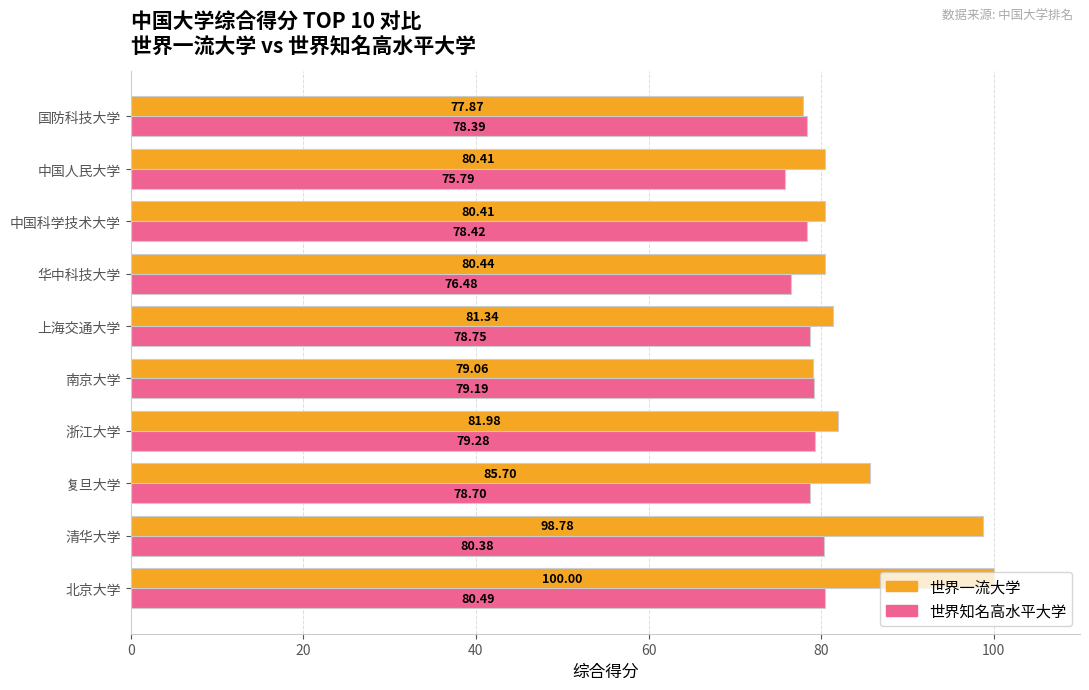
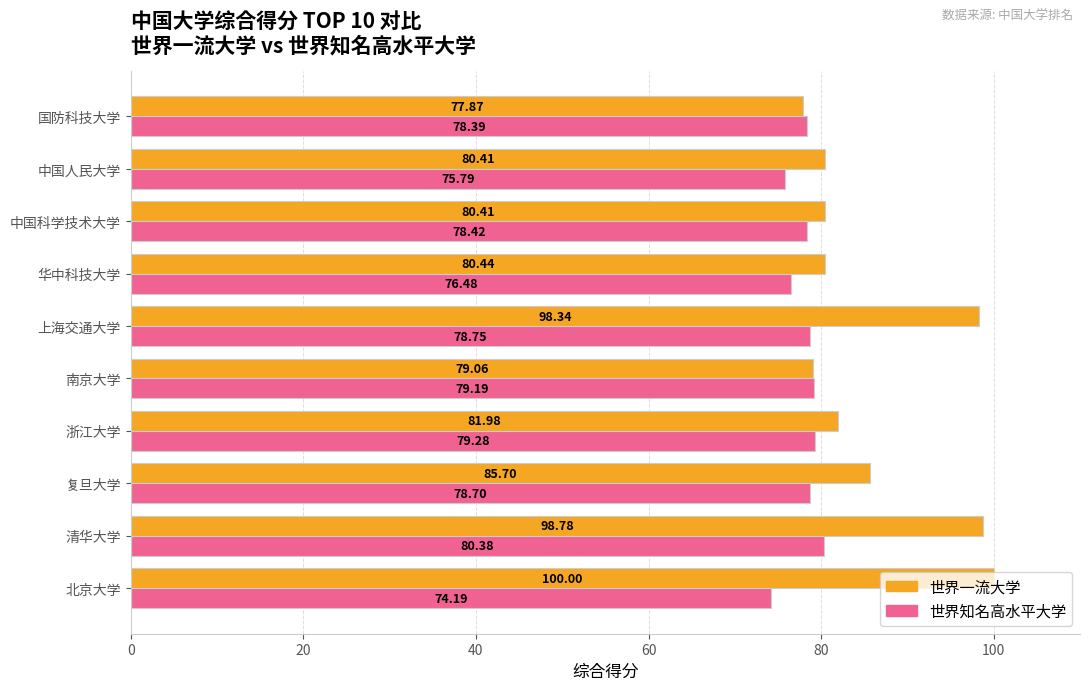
  {
    "世界一流大学": {
      "国防科技大学": 77.87,
      "中国人民大学": 80.41,
      "中国科学技术大学": 80.41,
      "华中科技大学": 80.44,
-     "上海交通大学": 81.34,
+     "上海交通大学": 98.34,
      "南京大学": 79.06,
      "浙江大学": 81.98,
      "复旦大学": 85.70,
      "清华大学": 98.78
    },
    "世界知名高水平大学": {
      "国防科技大学": 78.39,
      "中国人民大学": 75.79,
      "中国科学技术大学": 78.42,
      "华中科技大学": 76.48,
      "上海交通大学": 78.75,
      "南京大学": 79.19,
      "浙江大学": 79.28,
      "复旦大学": 78.70,
      "清华大学": 80.38,
-     "北京大学": 80.49
+     "北京大学": 74.19
    }
  }
